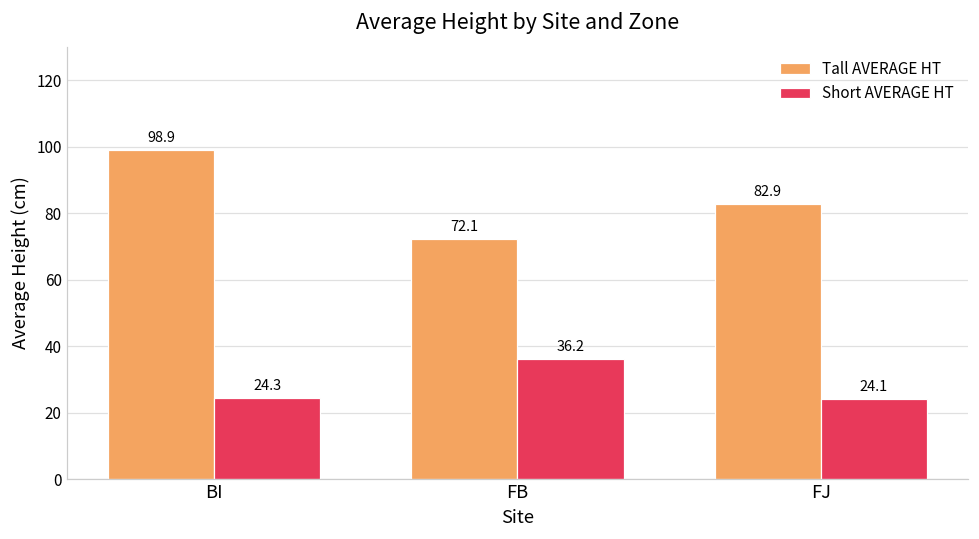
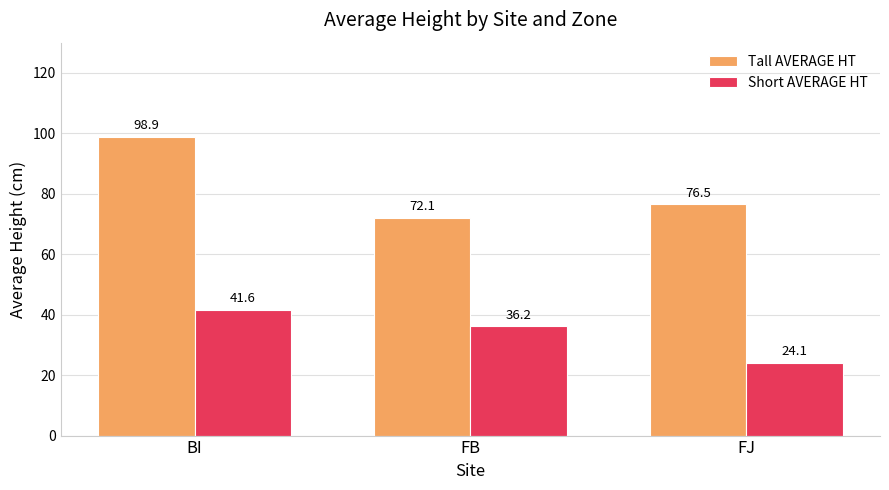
  {
    "Tall AVERAGE HT": {
      "BI": 98.9,
      "FB": 72.1,
-     "FJ": 82.9
+     "FJ": 76.5
    },
    "Short AVERAGE HT": {
-     "BI": 24.3,
+     "BI": 41.6,
      "FB": 36.2,
      "FJ": 24.1
    }
  }
